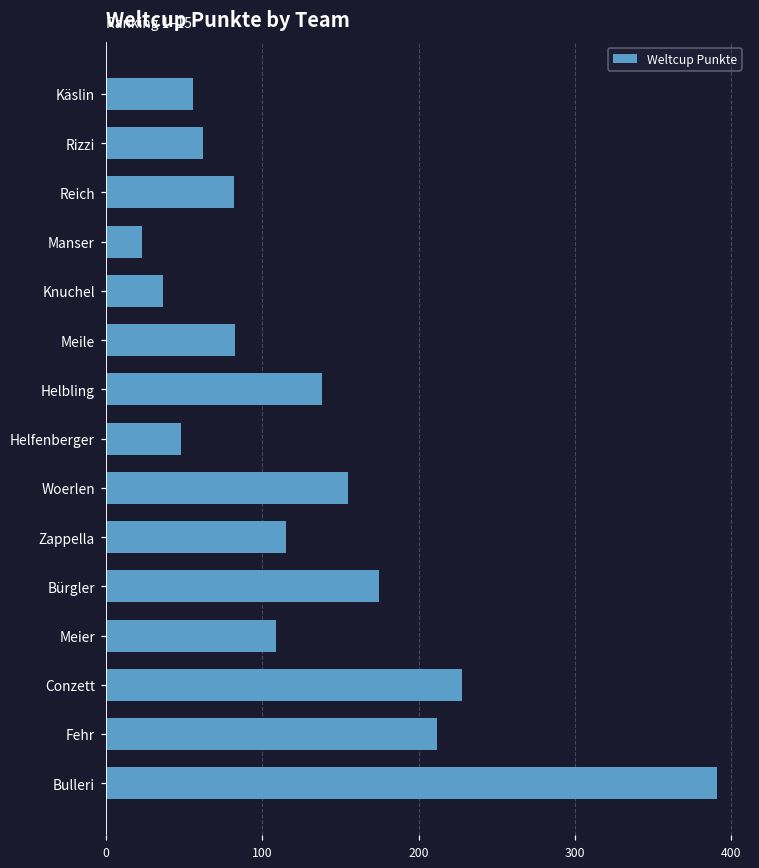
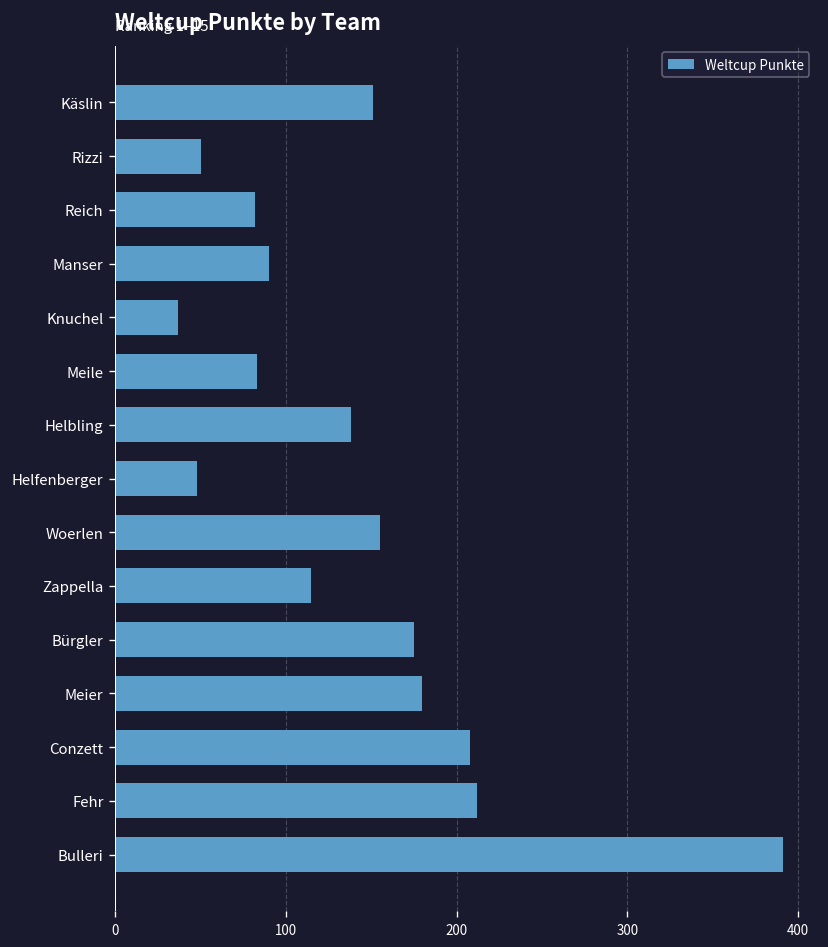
  {
-   "Käslin": 56,
-   "Rizzi": 62,
+   "Käslin": 151,
+   "Rizzi": 50,
    "Reich": 82,
-   "Manser": 23,
+   "Manser": 90,
    "Knuchel": 37,
    "Meile": 83,
    "Helbling": 138,
    "Helfenberger": 48,
    "Woerlen": 155,
    "Zappella": 115,
    "Bürgler": 175,
-   "Meier": 109,
-   "Conzett": 228,
+   "Meier": 180,
+   "Conzett": 208,
    "Fehr": 212,
    "Bulleri": 391
  }
